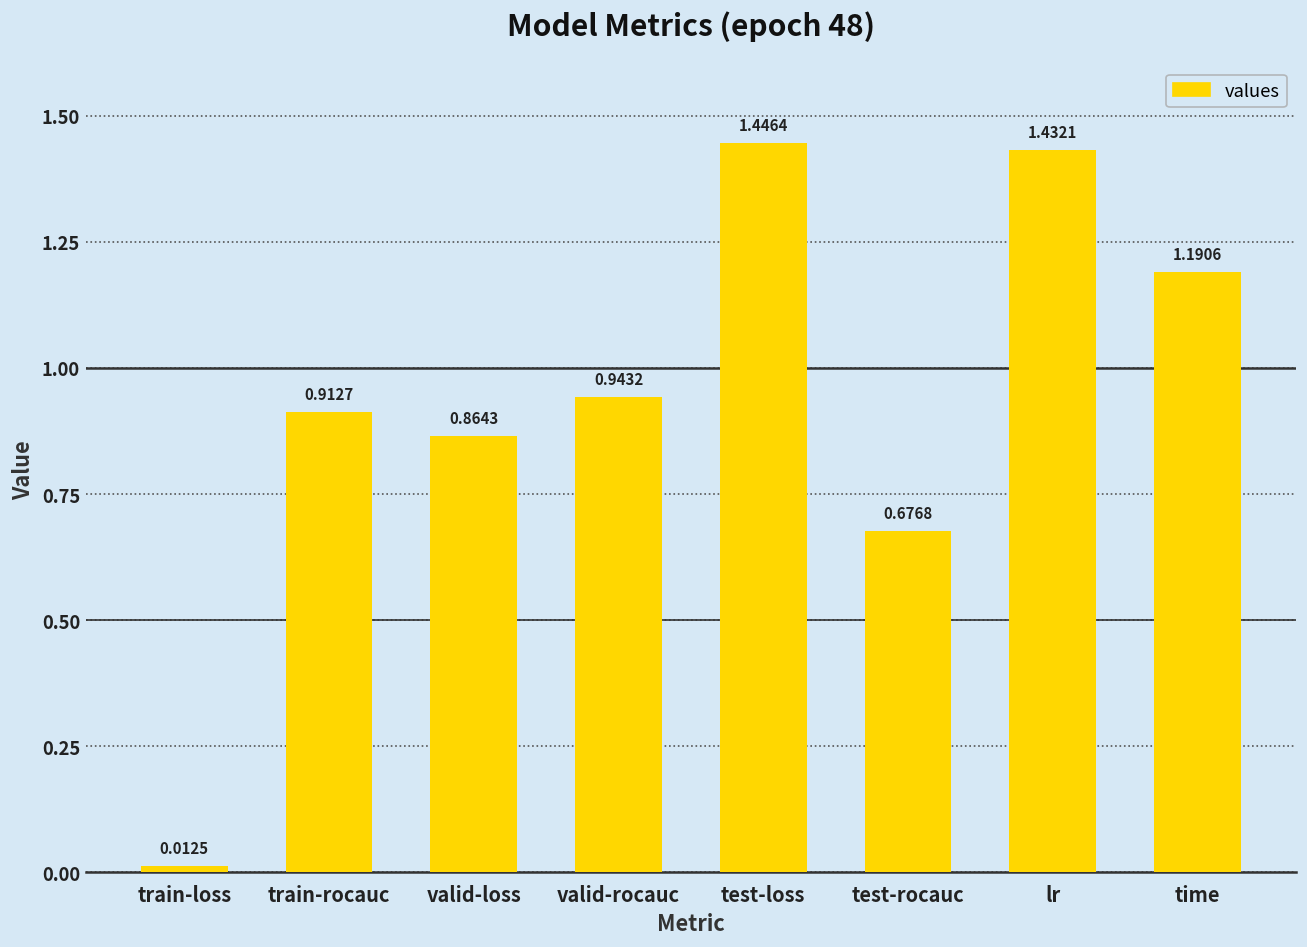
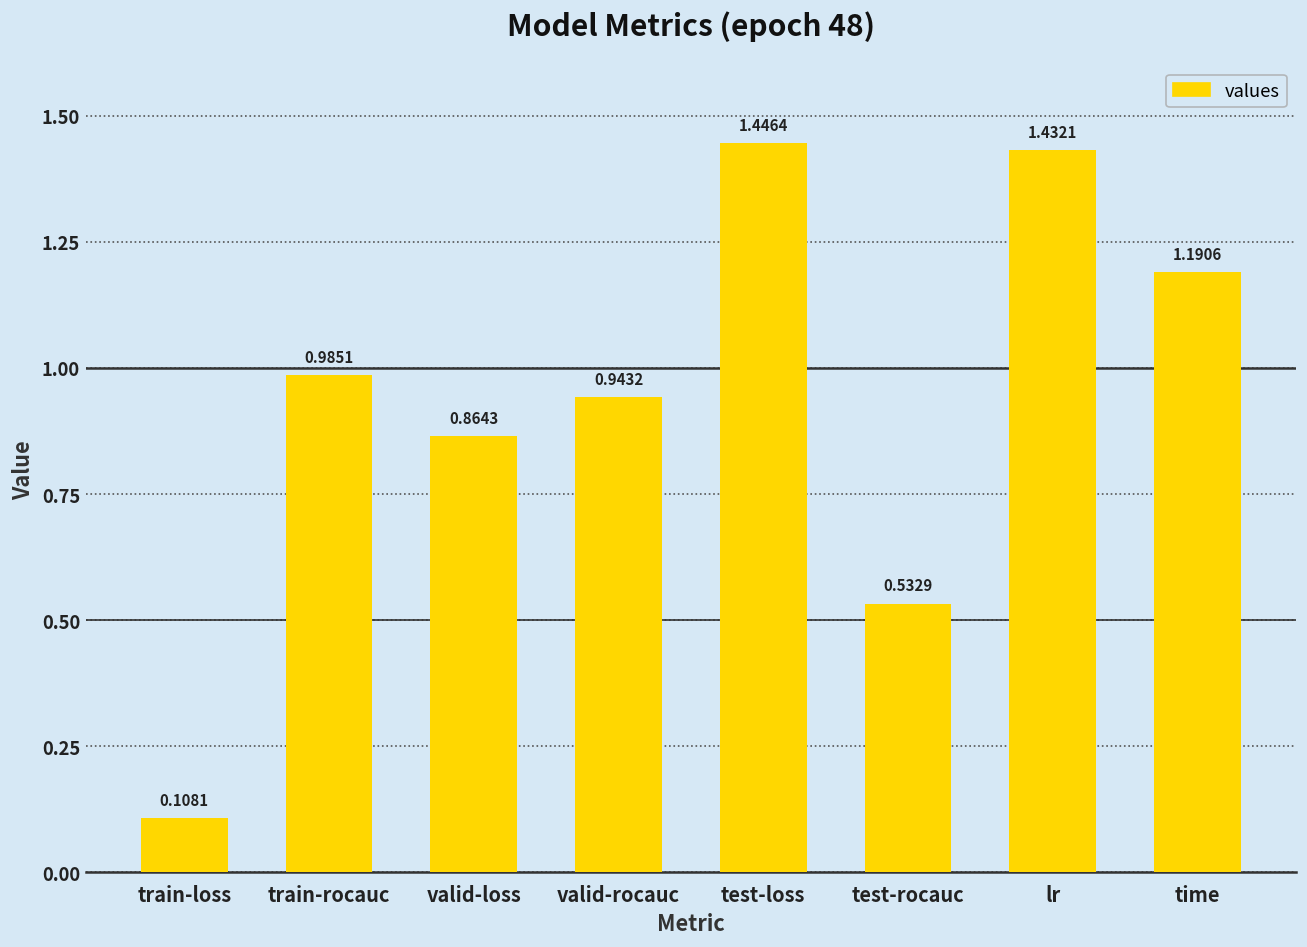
  {
-   "train-loss": 0.0125,
-   "train-rocauc": 0.9127,
+   "train-loss": 0.1081,
+   "train-rocauc": 0.9851,
    "valid-loss": 0.8643,
    "valid-rocauc": 0.9432,
    "test-loss": 1.4464,
-   "test-rocauc": 0.6768,
+   "test-rocauc": 0.5329,
    "lr": 1.4321,
    "time": 1.1906
  }
